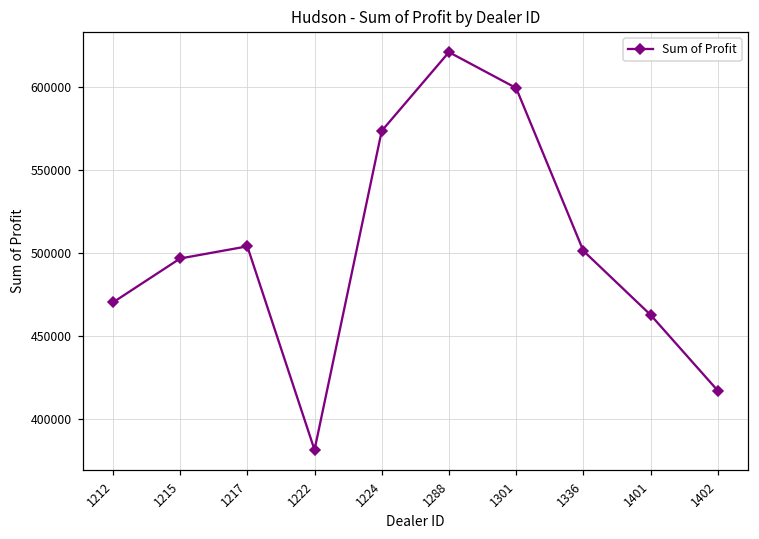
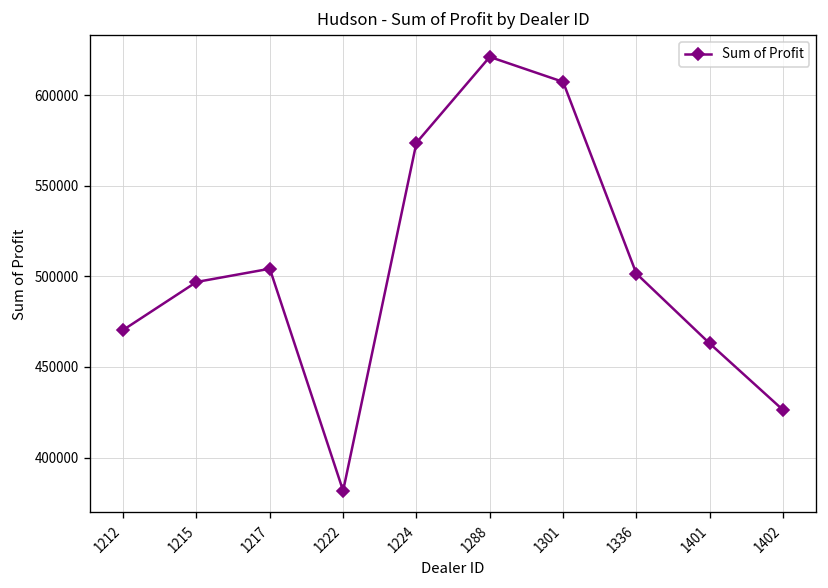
  {
    "1212": 470000,
    "1215": 497000,
    "1217": 504000,
    "1222": 382000,
    "1224": 574000,
    "1288": 621000,
-   "1301": 600000,
+   "1301": 607000,
    "1336": 502000,
    "1401": 463000,
-   "1402": 417000
+   "1402": 426000
  }
